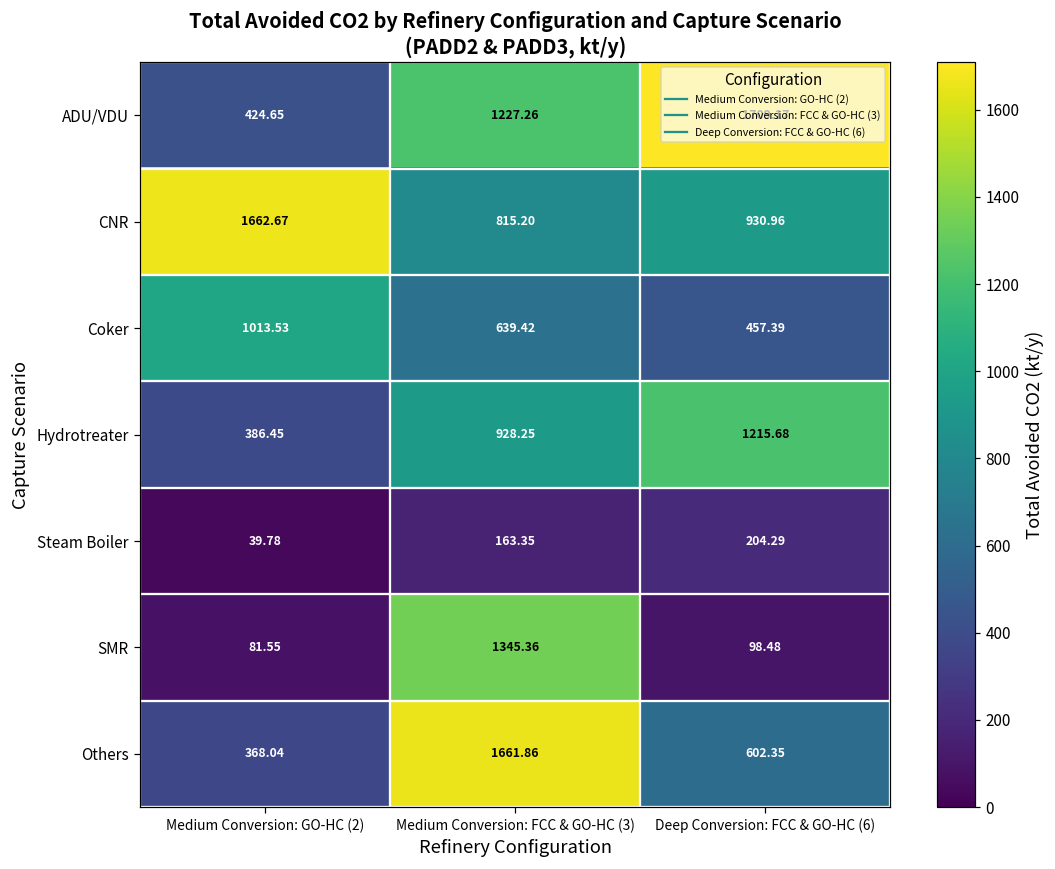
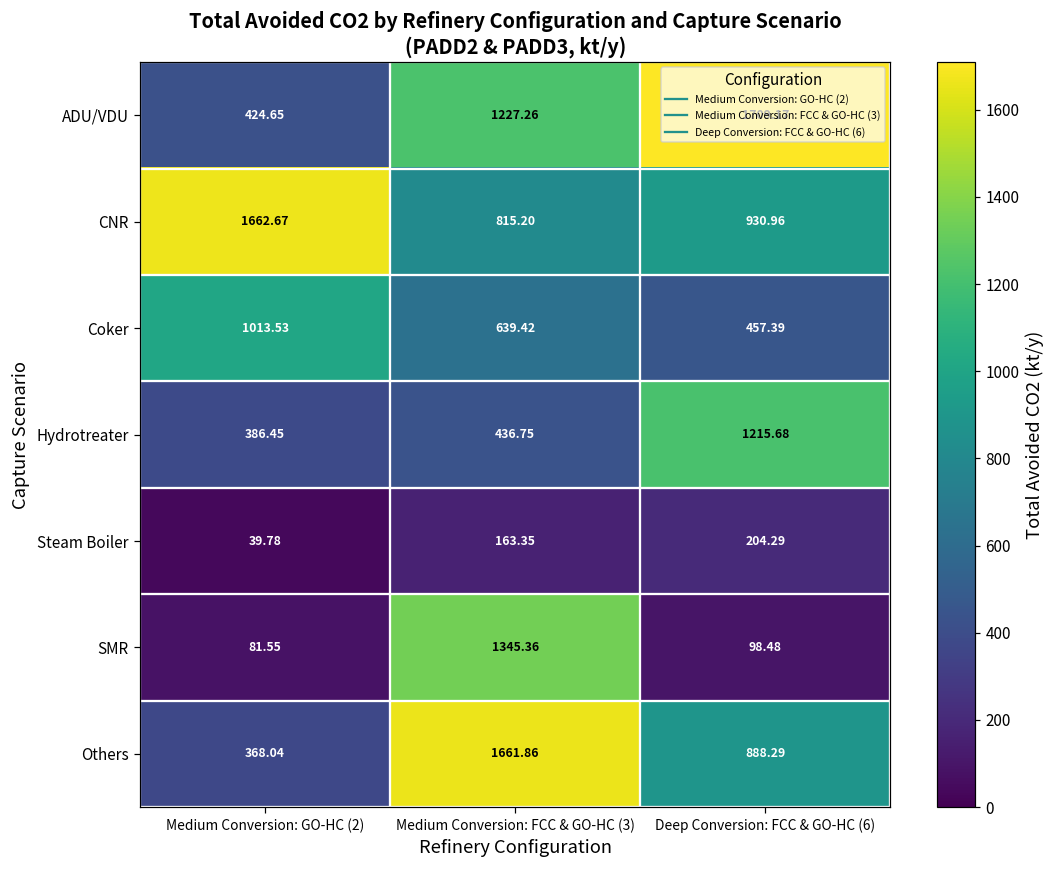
  {
    "ADU/VDU": {
      "Medium Conversion: GO-HC (2)": 424.65,
      "Medium Conversion: FCC & GO-HC (3)": 1227.26
    },
    "CNR": {
      "Medium Conversion: GO-HC (2)": 1662.67,
      "Medium Conversion: FCC & GO-HC (3)": 815.20,
      "Deep Conversion: FCC & GO-HC (6)": 930.96
    },
    "Coker": {
      "Medium Conversion: GO-HC (2)": 1013.53,
      "Medium Conversion: FCC & GO-HC (3)": 639.42,
      "Deep Conversion: FCC & GO-HC (6)": 457.39
    },
    "Hydrotreater": {
      "Medium Conversion: GO-HC (2)": 386.45,
-     "Medium Conversion: FCC & GO-HC (3)": 928.25,
+     "Medium Conversion: FCC & GO-HC (3)": 436.75,
      "Deep Conversion: FCC & GO-HC (6)": 1215.68
    },
    "Steam Boiler": {
      "Medium Conversion: GO-HC (2)": 39.78,
      "Medium Conversion: FCC & GO-HC (3)": 163.35,
      "Deep Conversion: FCC & GO-HC (6)": 204.29
    },
    "SMR": {
      "Medium Conversion: GO-HC (2)": 81.55,
      "Medium Conversion: FCC & GO-HC (3)": 1345.36,
      "Deep Conversion: FCC & GO-HC (6)": 98.48
    },
    "Others": {
      "Medium Conversion: GO-HC (2)": 368.04,
      "Medium Conversion: FCC & GO-HC (3)": 1661.86,
-     "Deep Conversion: FCC & GO-HC (6)": 602.35
+     "Deep Conversion: FCC & GO-HC (6)": 888.29
    }
  }
